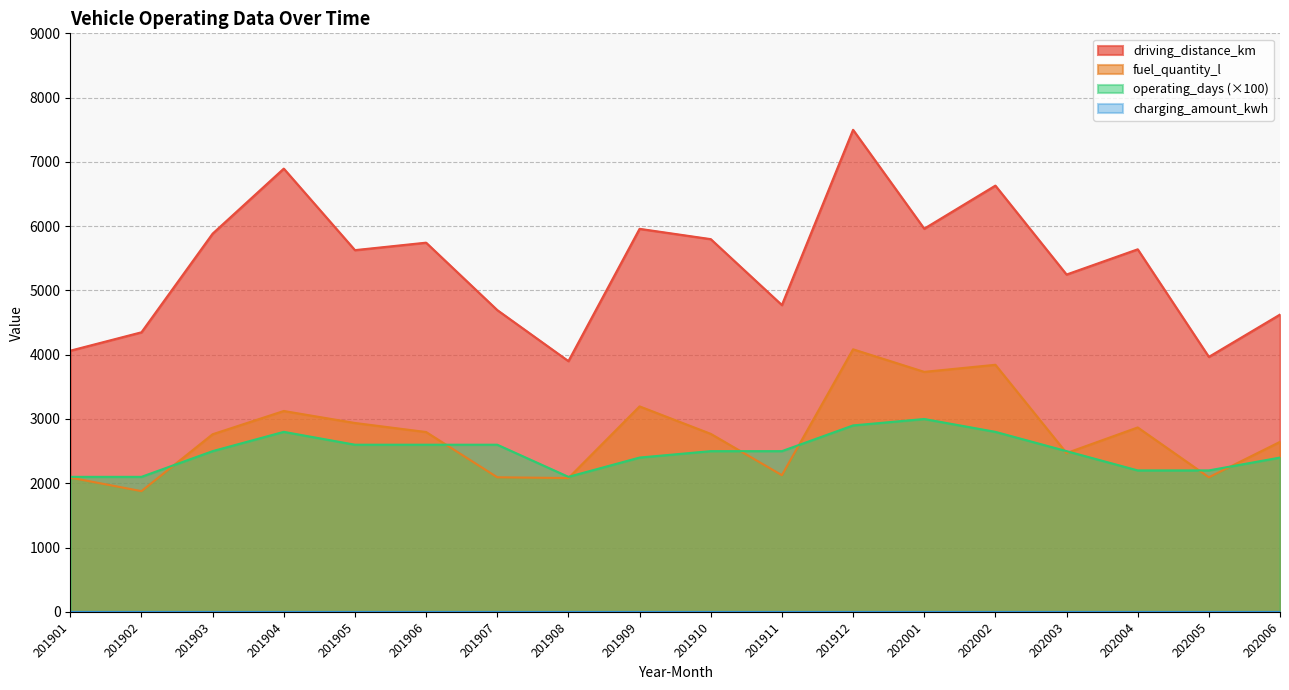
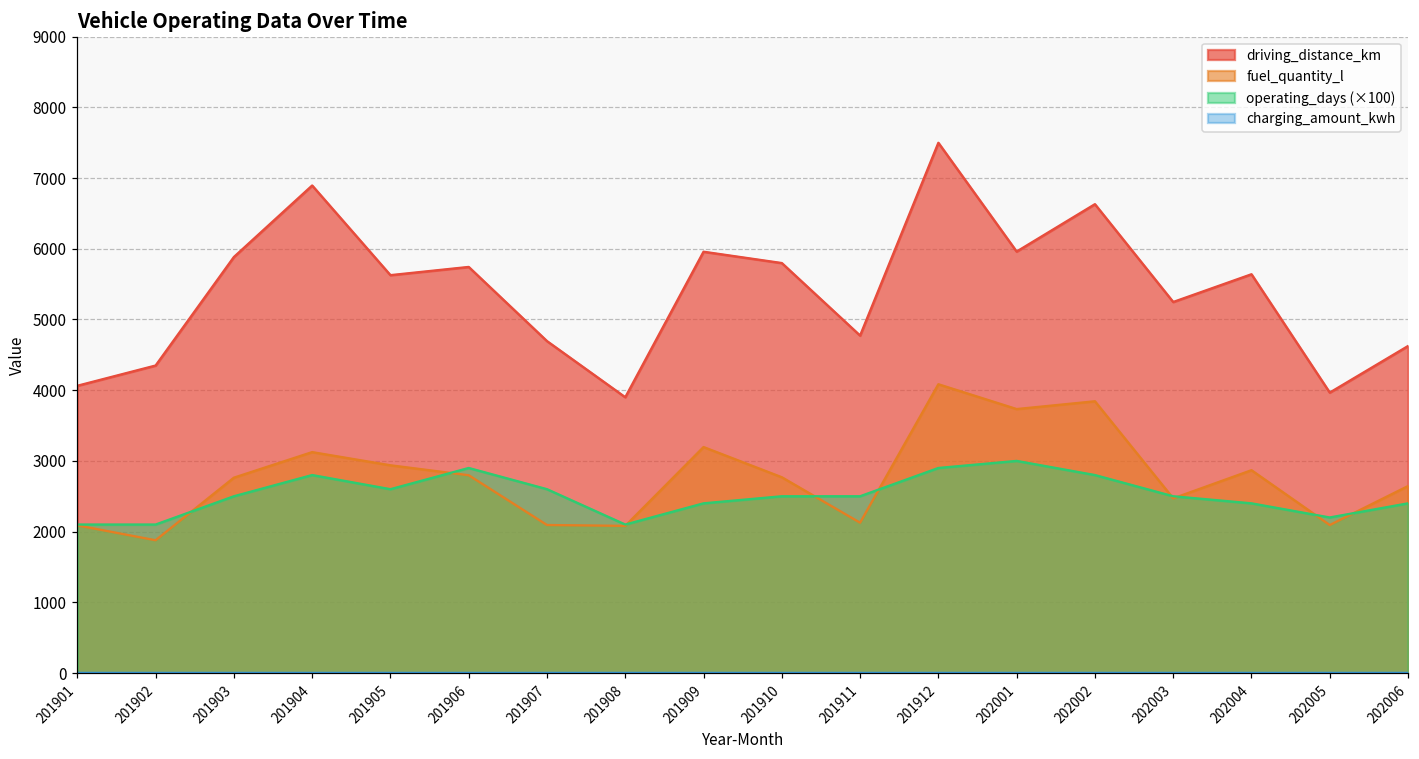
  {
    "operating_days (×100)": {
      "201902": 2100,
      "201903": 2500,
      "201904": 2800,
      "201905": 2600,
-     "201906": 2600,
+     "201906": 2900,
      "201907": 2600,
      "201909": 2400,
      "201910": 2500,
      "201911": 2500,
      "201912": 2900,
      "202001": 3000,
      "202002": 2800,
-     "202004": 2200,
+     "202004": 2400,
      "202005": 2200,
      "202006": 2400
    },
    "charging_amount_kwh": {
      "201901": 0,
      "201902": 0,
      "201903": 0,
      "201904": 0,
      "201905": 0,
      "201906": 0,
      "201907": 0,
      "201908": 0,
      "201909": 0,
      "201910": 0,
      "201911": 0,
      "201912": 0,
      "202001": 0,
      "202002": 0,
      "202003": 0,
      "202004": 0,
      "202005": 0,
      "202006": 0
    }
  }
